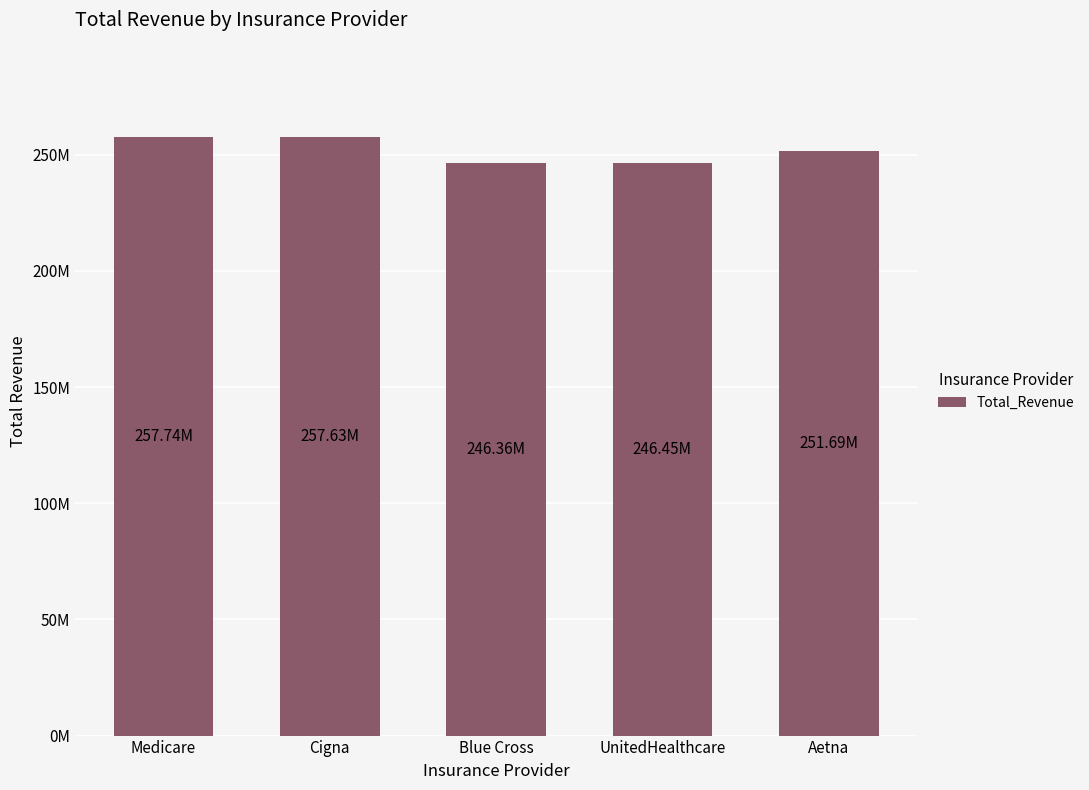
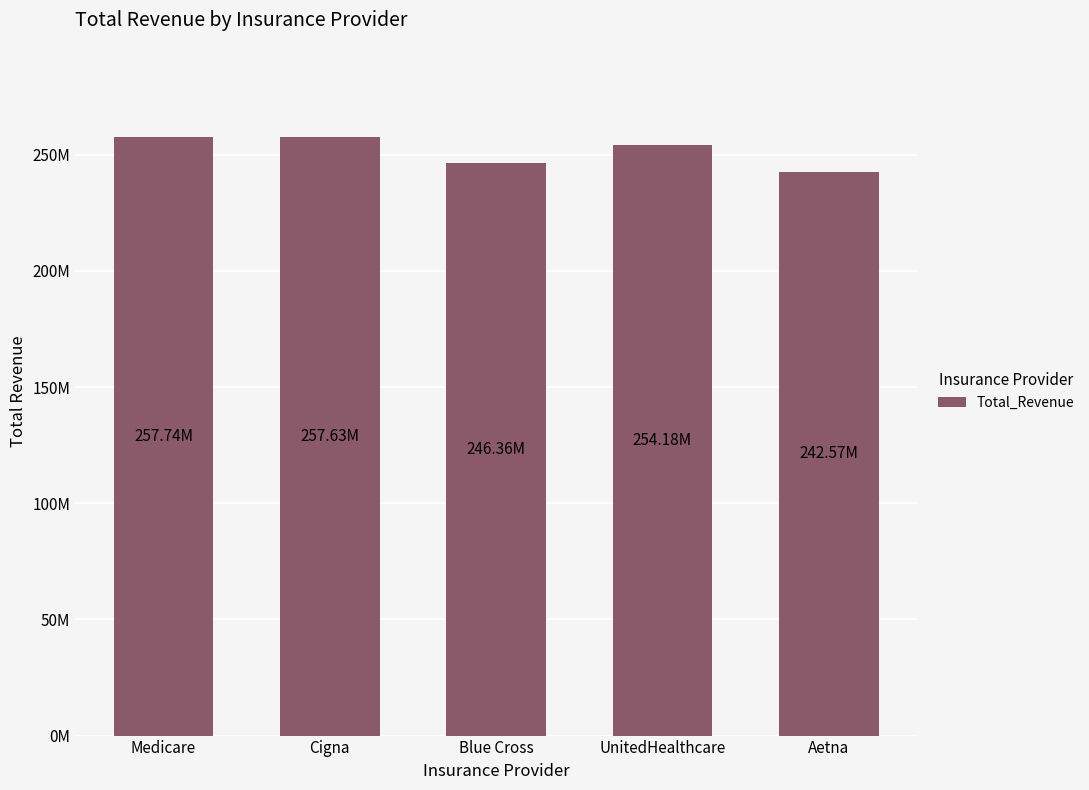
  {
    "Medicare": "257.74M",
    "Cigna": "257.63M",
    "Blue Cross": "246.36M",
-   "UnitedHealthcare": "246.45M",
-   "Aetna": "251.69M"
+   "UnitedHealthcare": "254.18M",
+   "Aetna": "242.57M"
  }
